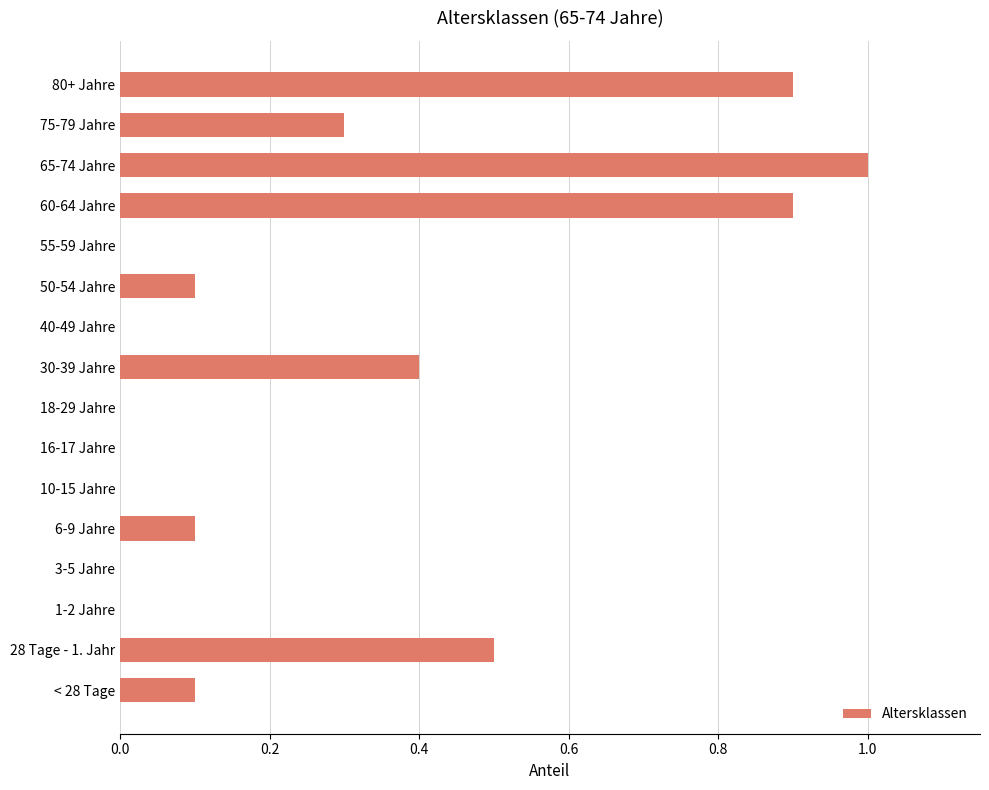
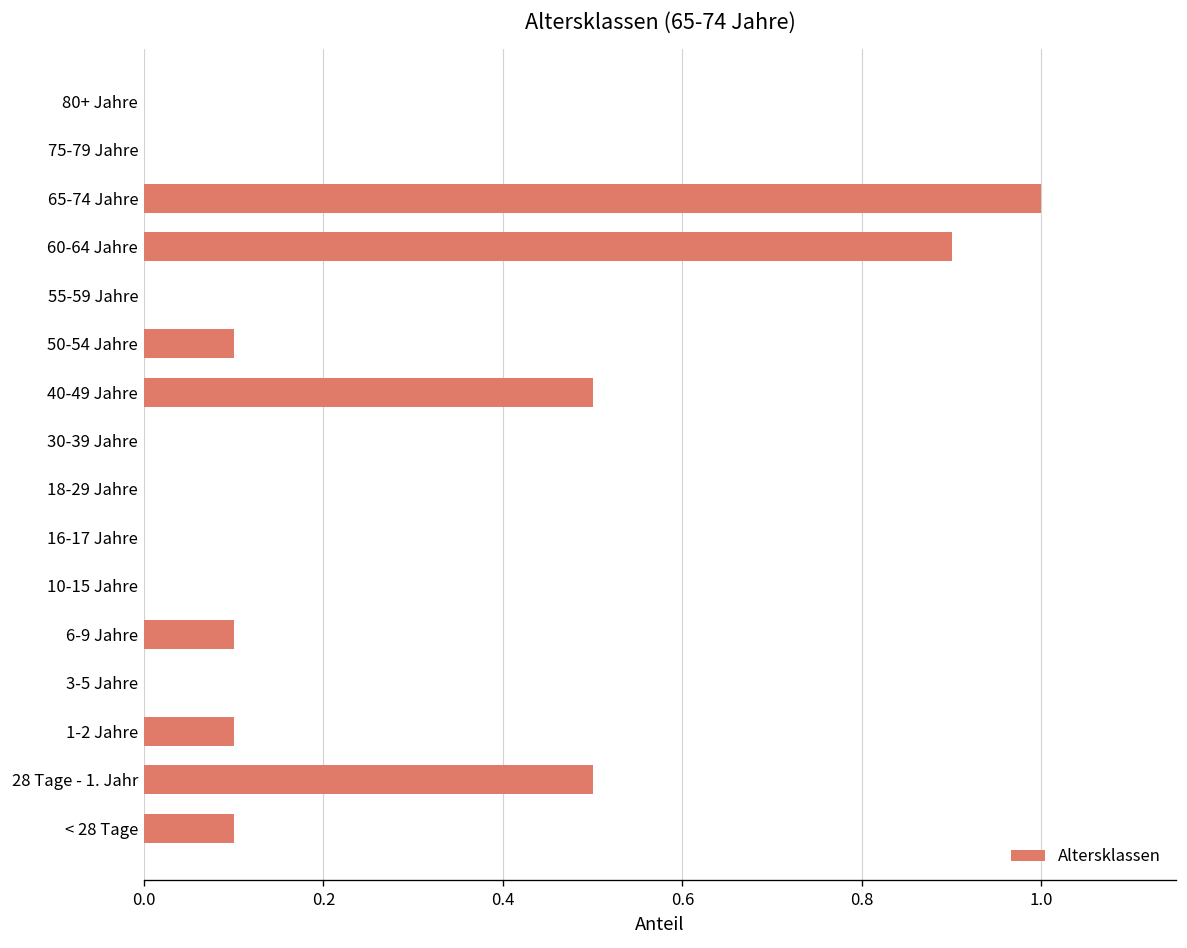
  {
-   "80+ Jahre": 0.9,
-   "75-79 Jahre": 0.3,
+   "80+ Jahre": 0.0,
+   "75-79 Jahre": 0.0,
    "65-74 Jahre": 1.0,
    "60-64 Jahre": 0.9,
    "55-59 Jahre": 0.0,
    "50-54 Jahre": 0.1,
-   "40-49 Jahre": 0.0,
-   "30-39 Jahre": 0.4,
+   "40-49 Jahre": 0.5,
+   "30-39 Jahre": 0.0,
    "18-29 Jahre": 0.0,
    "16-17 Jahre": 0.0,
    "10-15 Jahre": 0.0,
    "6-9 Jahre": 0.1,
    "3-5 Jahre": 0.0,
-   "1-2 Jahre": 0.0,
+   "1-2 Jahre": 0.1,
    "28 Tage - 1. Jahr": 0.5,
    "< 28 Tage": 0.1
  }
